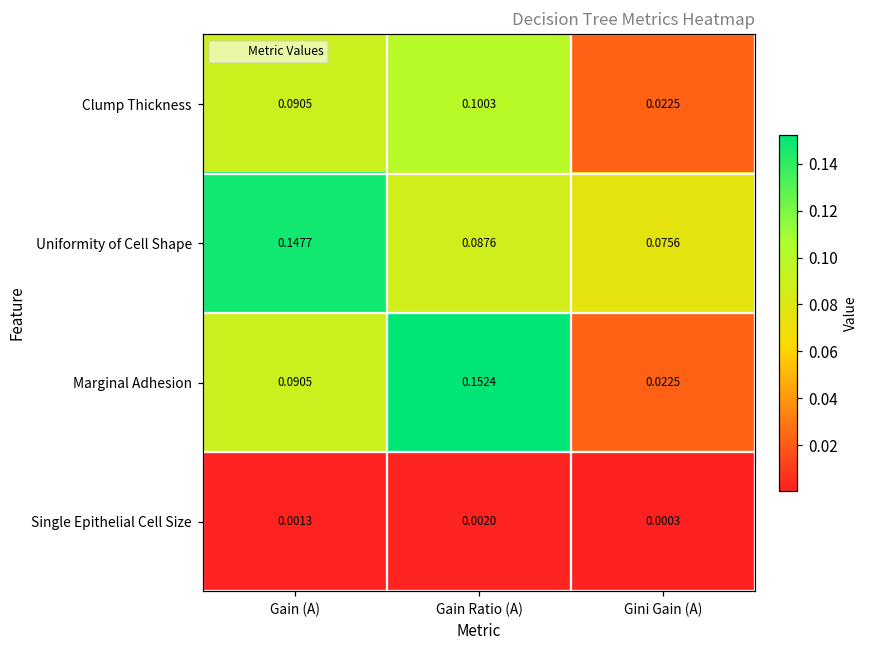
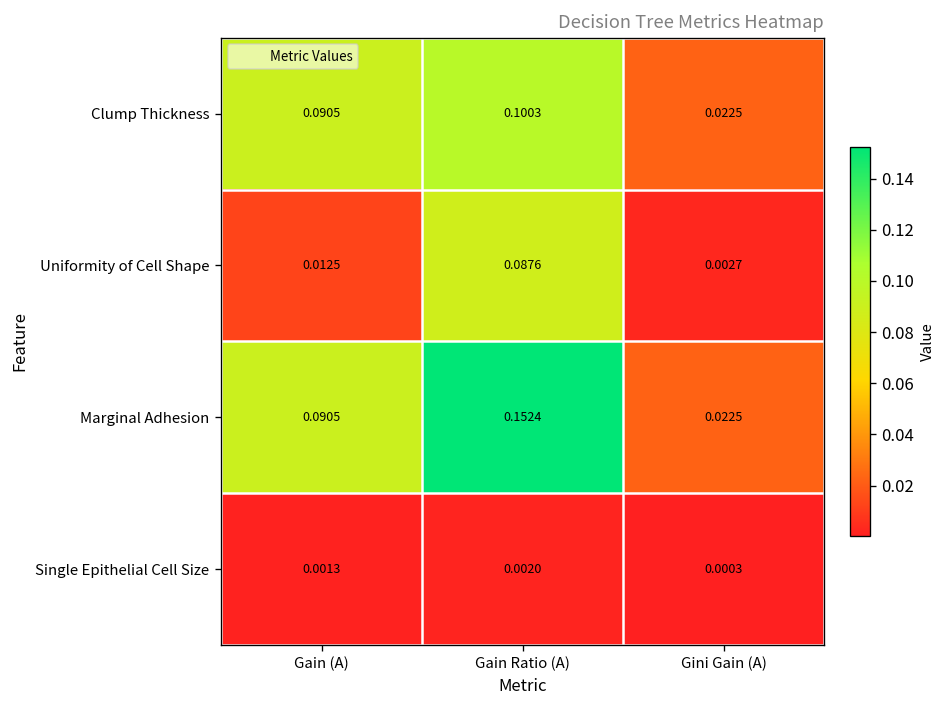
  {
    "Clump Thickness": {
      "Gain (A)": 0.0905,
      "Gain Ratio (A)": 0.1003,
      "Gini Gain (A)": 0.0225
    },
    "Uniformity of Cell Shape": {
-     "Gain (A)": 0.1477,
+     "Gain (A)": 0.0125,
      "Gain Ratio (A)": 0.0876,
-     "Gini Gain (A)": 0.0756
+     "Gini Gain (A)": 0.0027
    },
    "Marginal Adhesion": {
      "Gain (A)": 0.0905,
      "Gain Ratio (A)": 0.1524,
      "Gini Gain (A)": 0.0225
    },
    "Single Epithelial Cell Size": {
      "Gain (A)": 0.0013,
      "Gain Ratio (A)": 0.0020,
      "Gini Gain (A)": 0.0003
    }
  }
